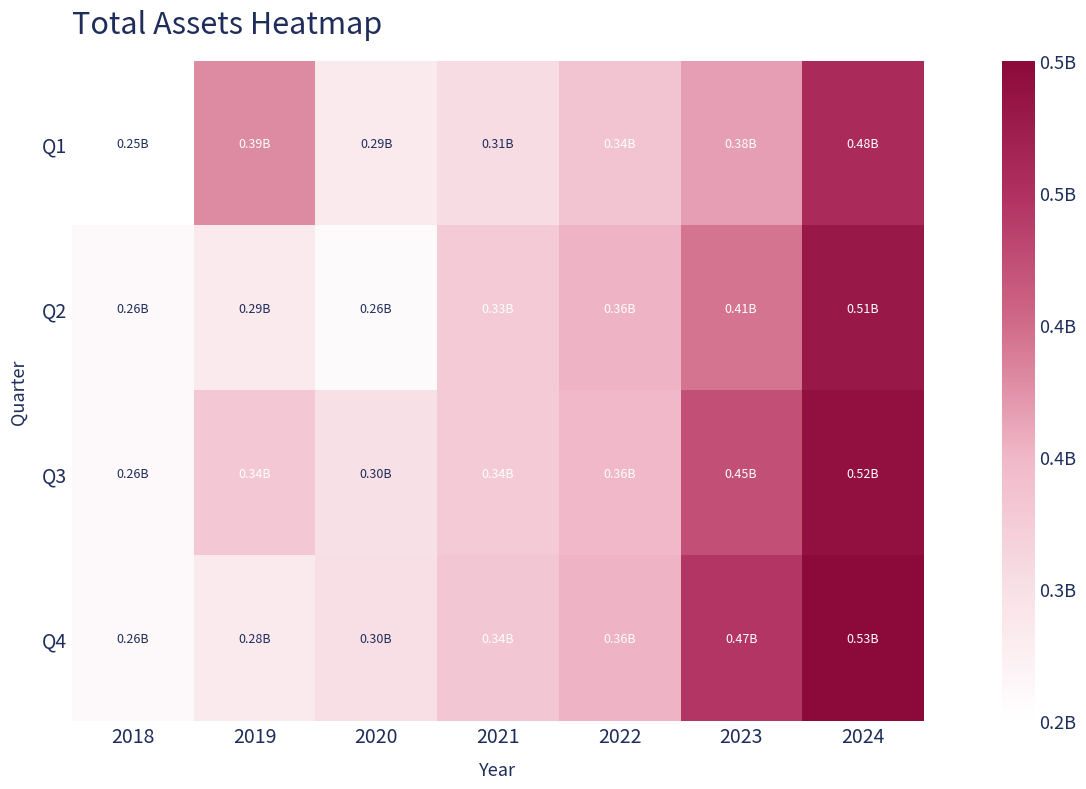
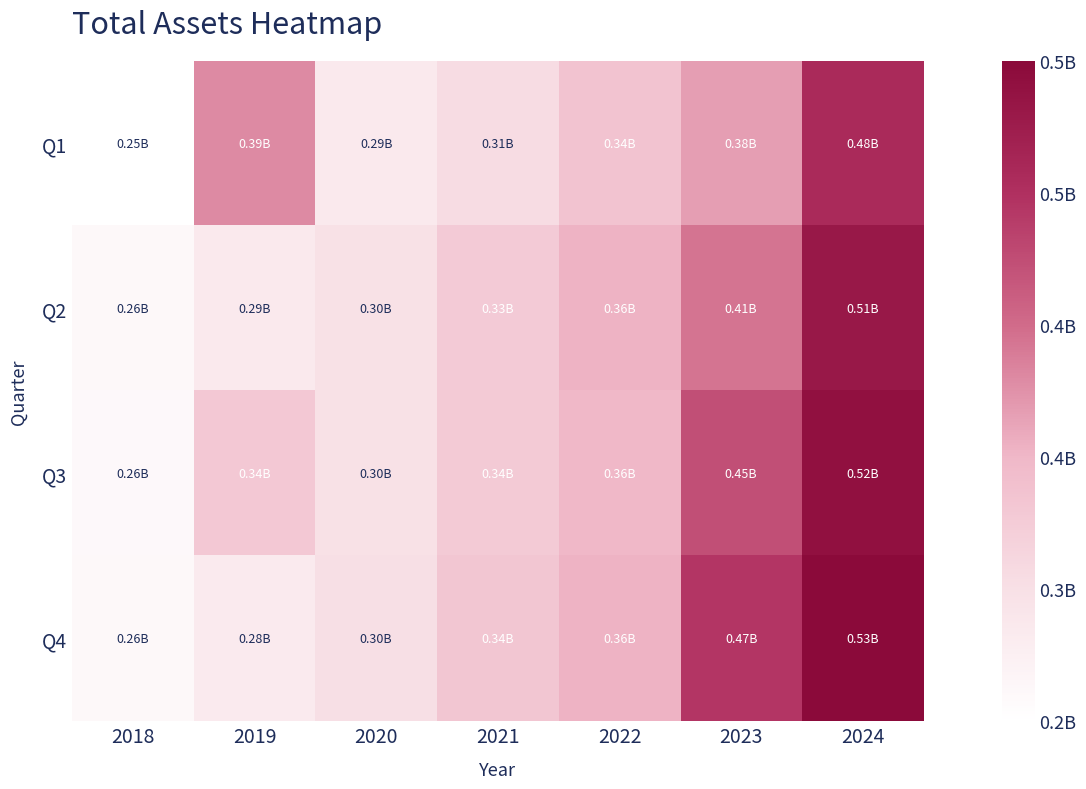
  {
    "Q1": {
      "2018": "0.25B",
      "2019": "0.39B",
      "2020": "0.29B",
      "2021": "0.31B",
      "2022": "0.34B",
      "2023": "0.38B",
      "2024": "0.48B"
    },
    "Q2": {
      "2018": "0.26B",
      "2019": "0.29B",
-     "2020": "0.26B",
+     "2020": "0.30B",
      "2021": "0.33B",
      "2022": "0.36B",
      "2023": "0.41B",
      "2024": "0.51B"
    },
    "Q3": {
      "2018": "0.26B",
      "2019": "0.34B",
      "2020": "0.30B",
      "2021": "0.34B",
      "2022": "0.36B",
      "2023": "0.45B",
      "2024": "0.52B"
    },
    "Q4": {
      "2018": "0.26B",
      "2019": "0.28B",
      "2020": "0.30B",
      "2021": "0.34B",
      "2022": "0.36B",
      "2023": "0.47B",
      "2024": "0.53B"
    }
  }
